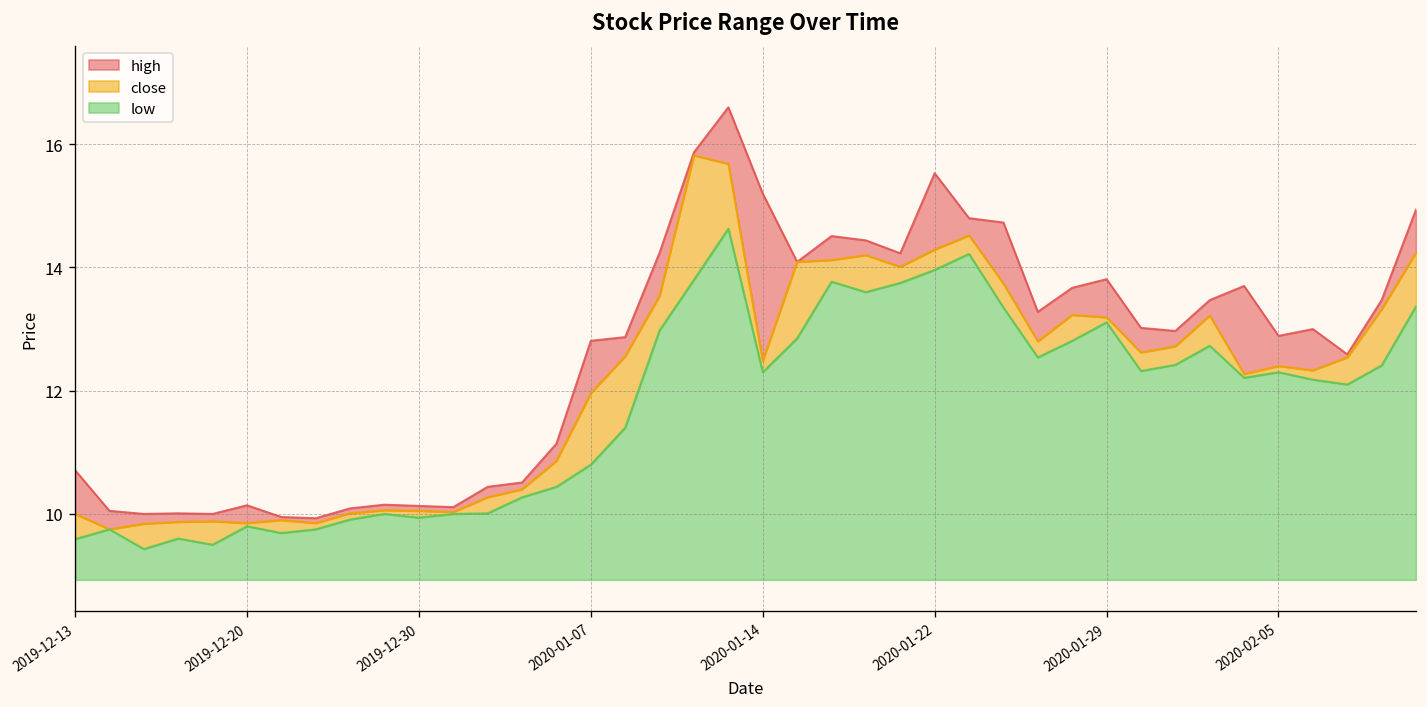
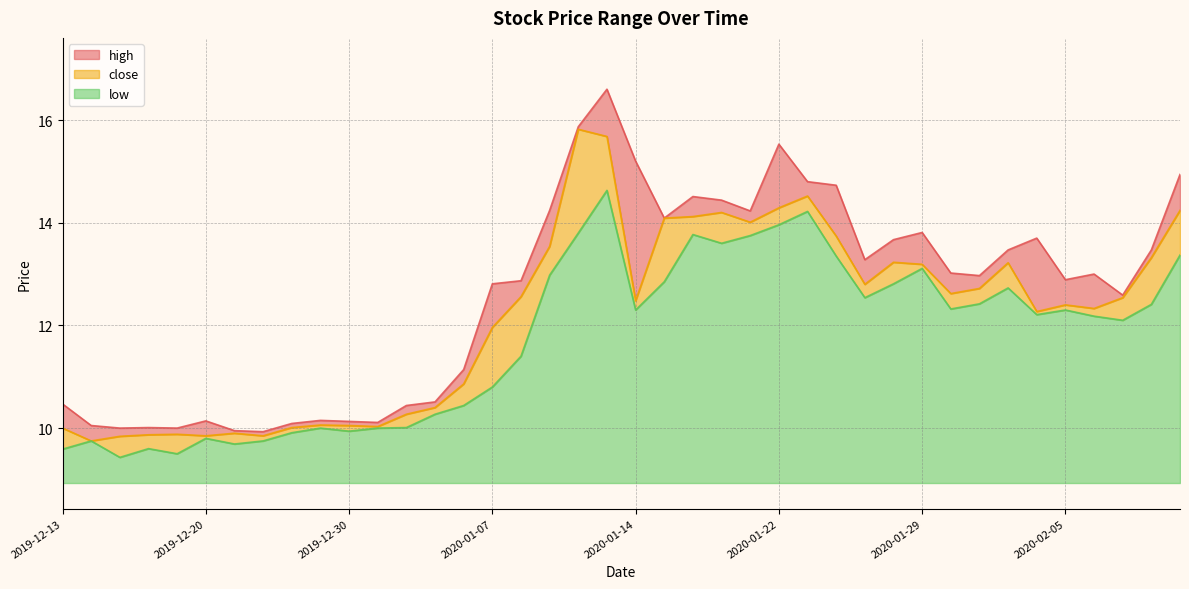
  {
    "high": {
-     "2019-12-13": 10.7,
+     "2019-12-13": 10.5,
      "2019-12-20": 10.1,
      "2019-12-30": 10.1,
      "2020-01-07": 12.8,
      "2020-01-14": 15.2,
      "2020-01-22": 15.5,
      "2020-01-29": 13.8,
      "2020-02-05": 12.9
    },
    "close": {
      "2019-12-13": 10.0,
      "2019-12-20": 9.9,
      "2019-12-30": 10.1,
      "2020-01-07": 12.0,
      "2020-01-14": 12.5,
      "2020-01-22": 14.3,
      "2020-01-29": 13.2,
      "2020-02-05": 12.4
    },
    "low": {
      "2019-12-13": 9.6,
      "2019-12-20": 9.8,
      "2019-12-30": 9.9,
      "2020-01-07": 10.8,
      "2020-01-14": 12.3,
      "2020-01-22": 14.0,
      "2020-01-29": 13.1,
      "2020-02-05": 12.3
    }
  }
